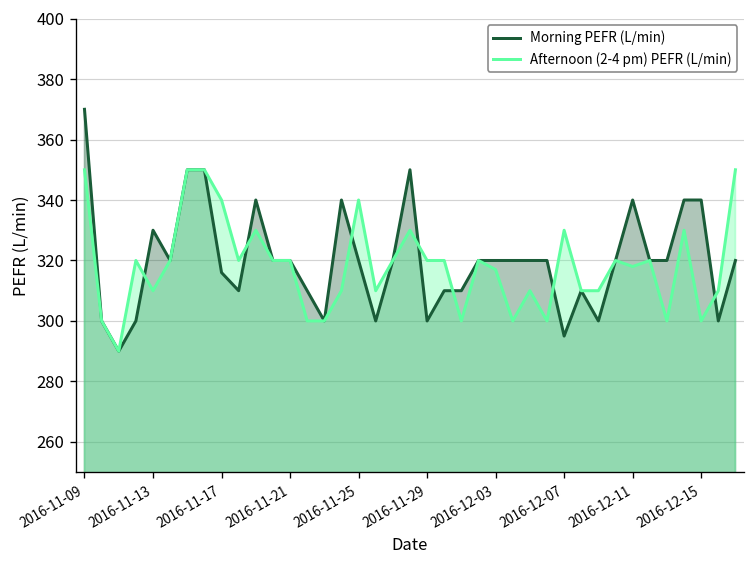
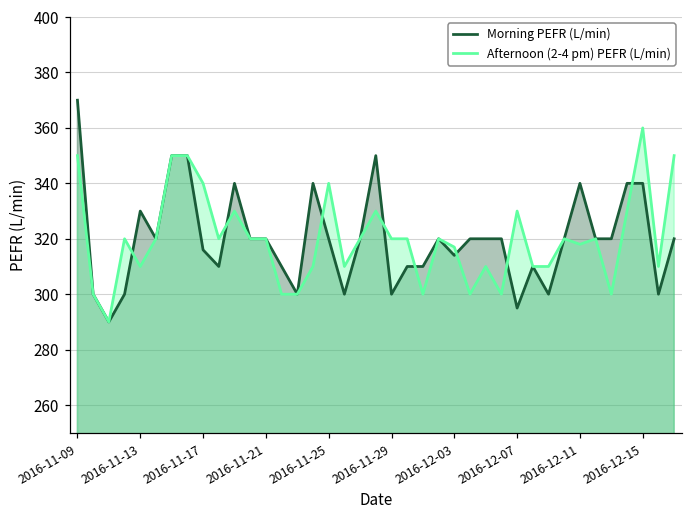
  {
    "Morning PEFR (L/min)": {
      "2016-11-09": 370,
      "2016-11-13": 330,
      "2016-11-17": 316,
      "2016-11-25": 320,
      "2016-11-29": 300,
-     "2016-12-03": 320,
+     "2016-12-03": 314,
      "2016-12-07": 295,
      "2016-12-11": 340,
      "2016-12-15": 340
    },
    "Afternoon (2-4 pm) PEFR (L/min)": {
      "2016-11-09": 350,
      "2016-11-13": 310,
      "2016-11-17": 340,
      "2016-11-25": 340,
      "2016-11-29": 320,
      "2016-12-03": 317,
      "2016-12-07": 330,
      "2016-12-11": 318,
-     "2016-12-15": 300
+     "2016-12-15": 360
    }
  }
